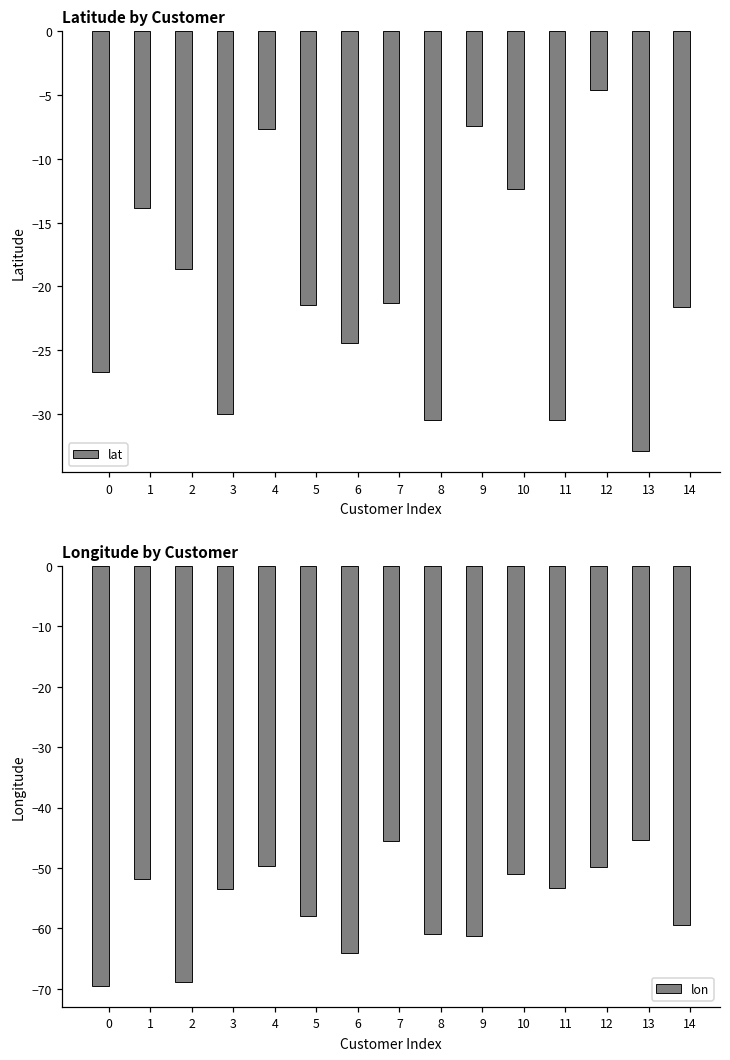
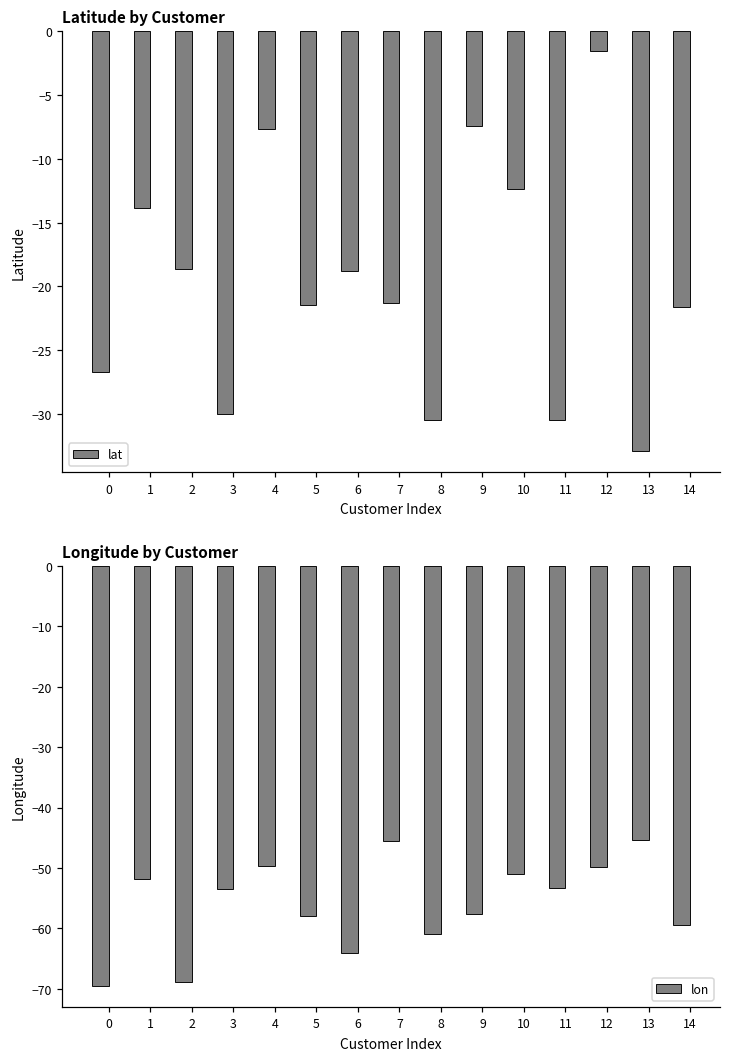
  {
    "Latitude by Customer": {
      "0": -26.7,
      "1": -13.8,
      "2": -18.6,
      "3": -30.0,
      "4": -7.7,
      "5": -21.5,
-     "6": -24.4,
+     "6": -18.8,
      "7": -21.3,
      "8": -30.5,
      "9": -7.4,
      "10": -12.4,
      "11": -30.5,
-     "12": -4.6,
+     "12": -1.6,
      "13": -32.9,
      "14": -21.6
    },
    "Longitude by Customer": {
      "0": -70,
      "1": -52,
      "2": -69,
      "3": -54,
      "4": -50,
      "5": -58,
      "6": -64,
      "7": -46,
      "8": -61,
-     "9": -61,
+     "9": -58,
      "10": -51,
      "11": -53,
      "12": -50,
      "13": -45,
      "14": -59
    }
  }
